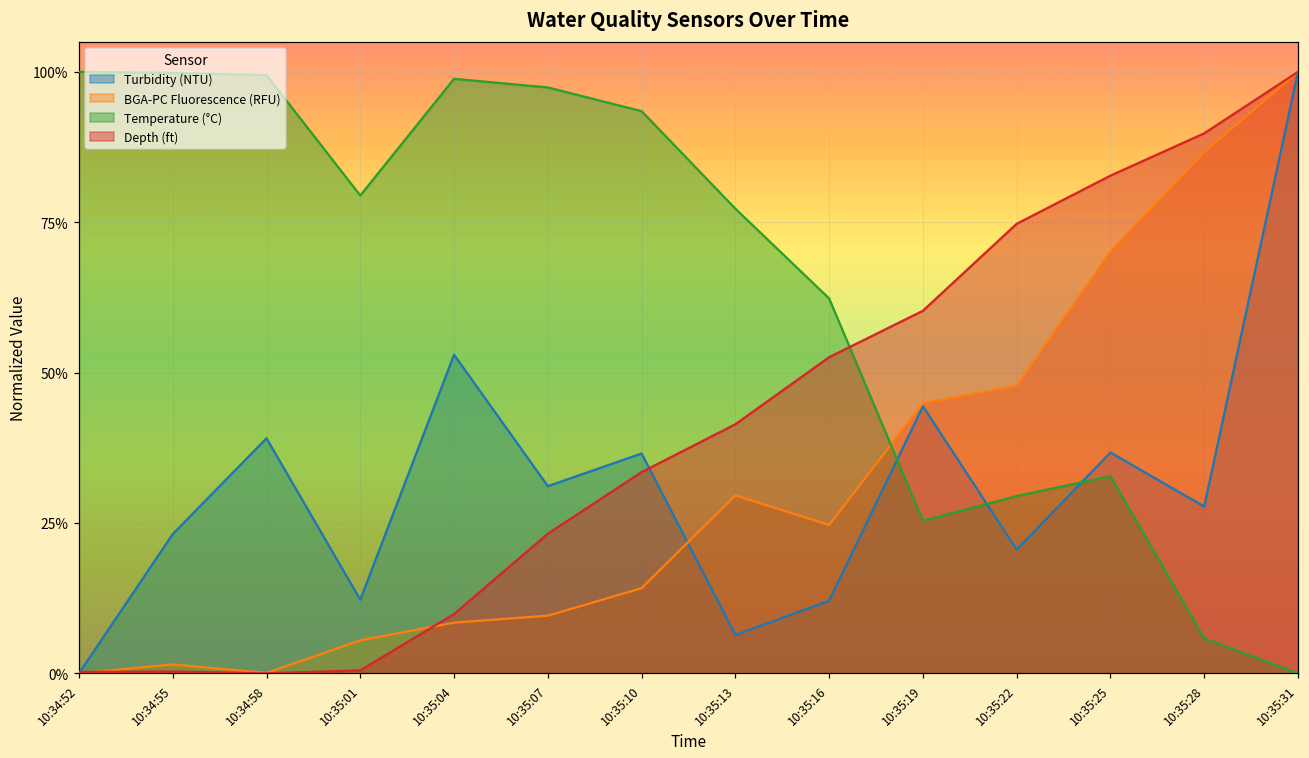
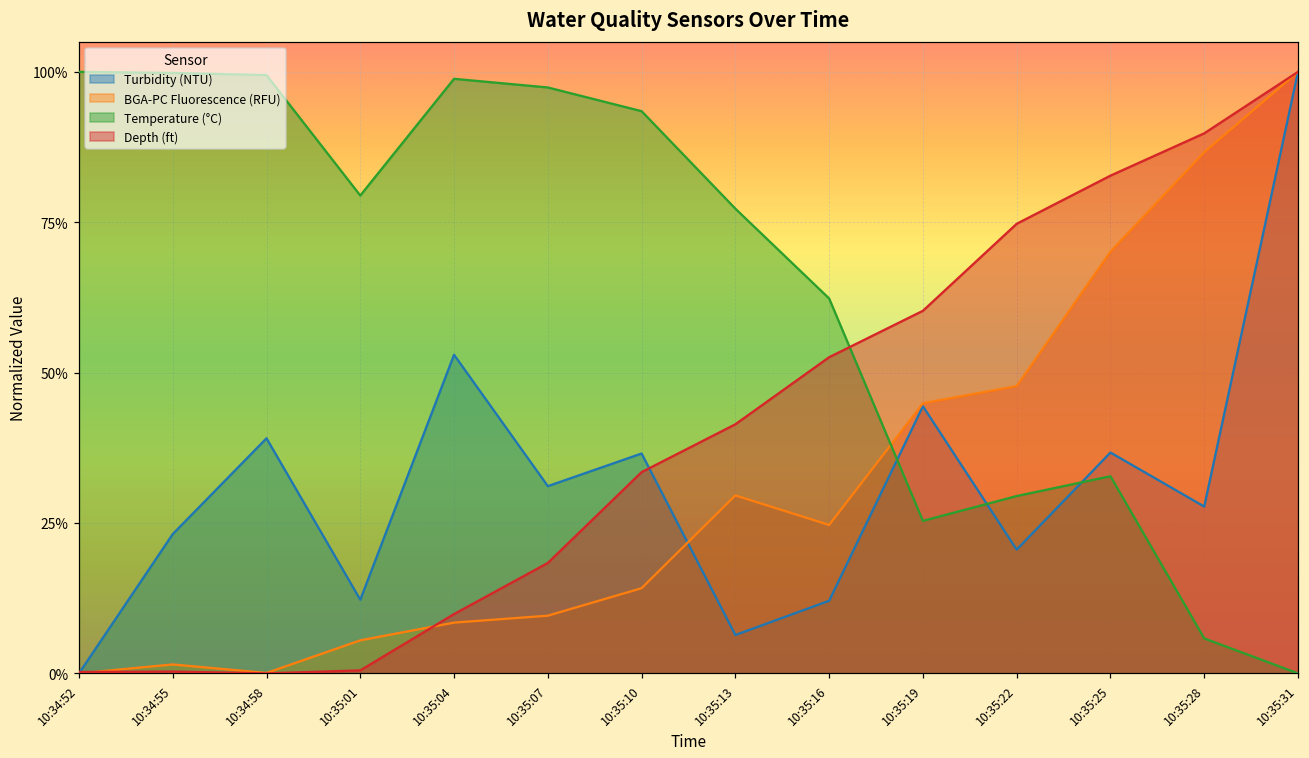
  {
    "Turbidity (NTU)": {
      "10:34:55": "23%",
      "10:34:58": "39%",
      "10:35:01": "12%",
      "10:35:04": "53%",
      "10:35:07": "31%",
      "10:35:10": "37%",
      "10:35:13": "6%",
      "10:35:16": "12%",
      "10:35:19": "44%",
      "10:35:22": "21%",
      "10:35:25": "37%",
      "10:35:28": "28%"
    },
    "BGA-PC Fluorescence (RFU)": {
      "10:34:55": "1%",
      "10:35:01": "5%",
      "10:35:04": "8%",
      "10:35:07": "10%",
      "10:35:10": "14%",
      "10:35:13": "30%",
      "10:35:16": "25%",
      "10:35:19": "45%",
      "10:35:22": "48%",
      "10:35:25": "70%",
      "10:35:28": "87%"
    },
    "Temperature (°C)": {
      "10:34:52": "100%",
      "10:35:01": "79%",
      "10:35:04": "99%",
      "10:35:07": "97%",
      "10:35:10": "93%",
      "10:35:13": "77%",
      "10:35:16": "62%",
      "10:35:19": "25%",
      "10:35:22": "29%",
      "10:35:25": "33%",
      "10:35:28": "6%",
      "10:35:31": "0%"
    },
    "Depth (ft)": {
      "10:34:55": "0%",
      "10:35:01": "0%",
      "10:35:04": "10%",
-     "10:35:07": "23%",
+     "10:35:07": "18%",
      "10:35:10": "33%",
      "10:35:13": "41%",
      "10:35:16": "53%",
      "10:35:19": "60%",
      "10:35:22": "75%",
      "10:35:25": "83%",
      "10:35:28": "90%"
    }
  }
